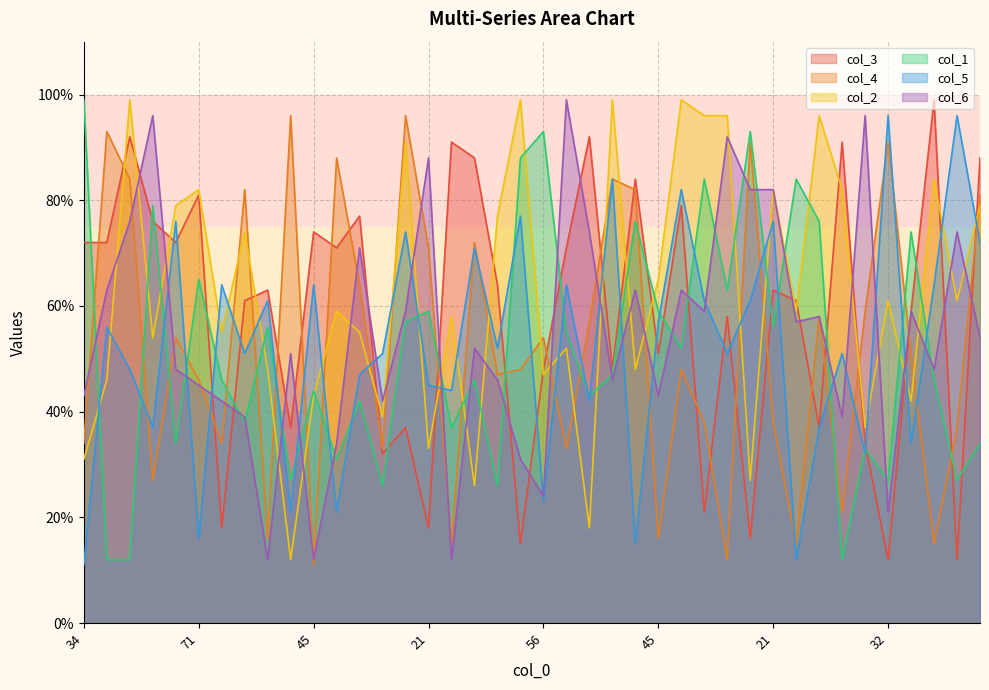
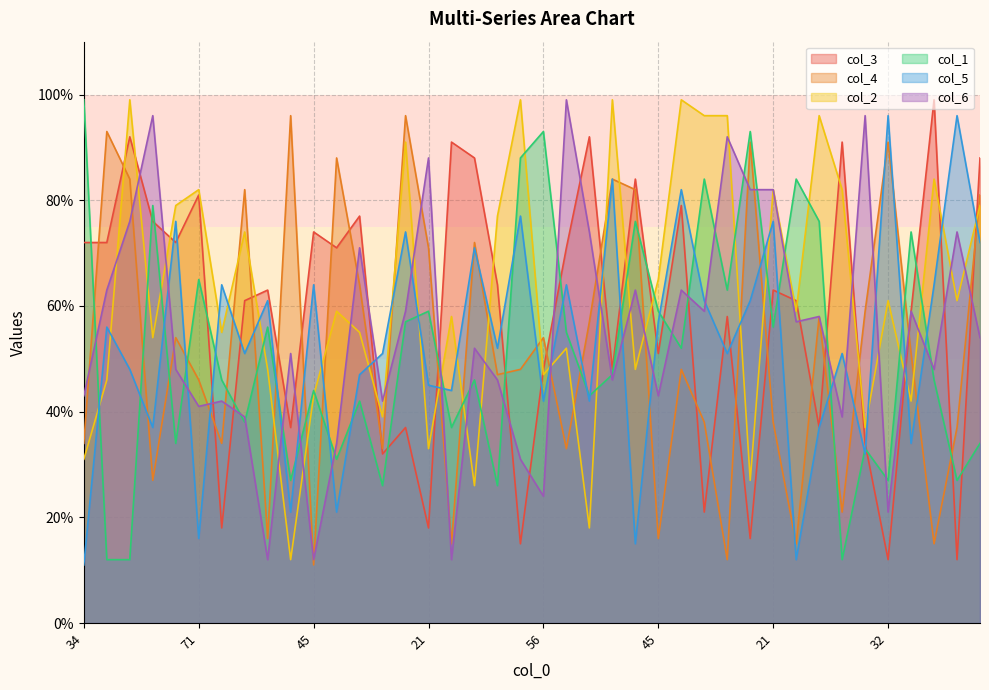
  {
    "col_1": {
      "71": "65%",
      "56": "93%"
    },
    "col_5": {
      "71": "16%",
-     "56": "23%"
+     "56": "42%"
    },
    "col_6": {
-     "71": "45%",
+     "71": "41%",
      "56": "24%"
    }
  }
